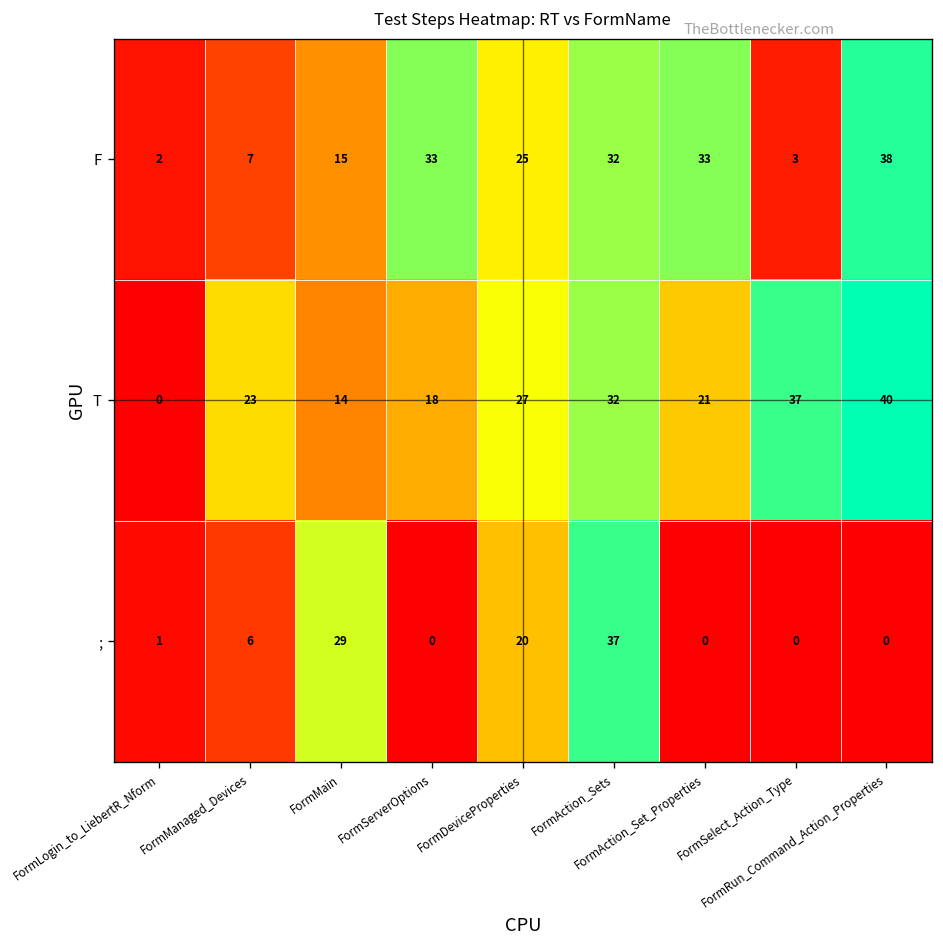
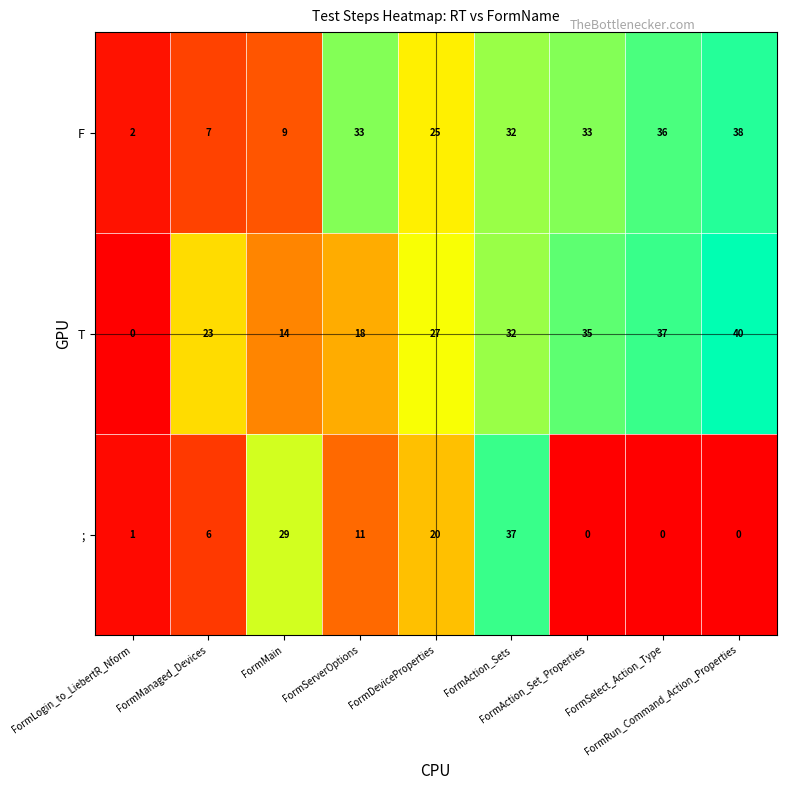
  {
    "F": {
      "FormLogin_to_LiebertR_Nform": 2,
      "FormManaged_Devices": 7,
-     "FormMain": 15,
+     "FormMain": 9,
      "FormServerOptions": 33,
      "FormDeviceProperties": 25,
      "FormAction_Sets": 32,
      "FormAction_Set_Properties": 33,
-     "FormSelect_Action_Type": 3,
+     "FormSelect_Action_Type": 36,
      "FormRun_Command_Action_Properties": 38
    },
    "T": {
      "FormLogin_to_LiebertR_Nform": 0,
      "FormManaged_Devices": 23,
      "FormMain": 14,
      "FormServerOptions": 18,
      "FormDeviceProperties": 27,
      "FormAction_Sets": 32,
-     "FormAction_Set_Properties": 21,
+     "FormAction_Set_Properties": 35,
      "FormSelect_Action_Type": 37,
      "FormRun_Command_Action_Properties": 40
    },
    ";": {
      "FormLogin_to_LiebertR_Nform": 1,
      "FormManaged_Devices": 6,
      "FormMain": 29,
-     "FormServerOptions": 0,
+     "FormServerOptions": 11,
      "FormDeviceProperties": 20,
      "FormAction_Sets": 37,
      "FormAction_Set_Properties": 0,
      "FormSelect_Action_Type": 0,
      "FormRun_Command_Action_Properties": 0
    }
  }
